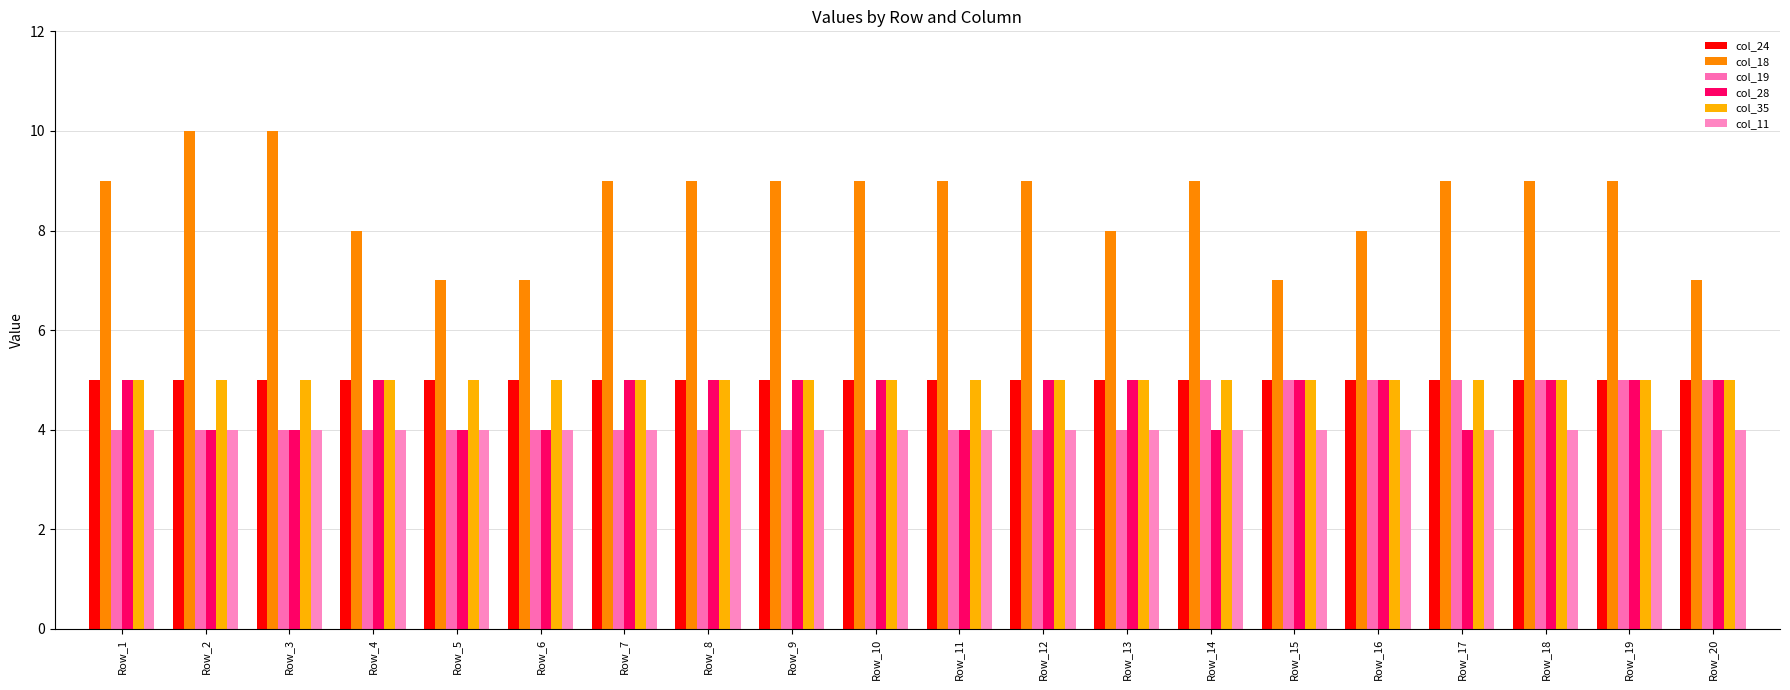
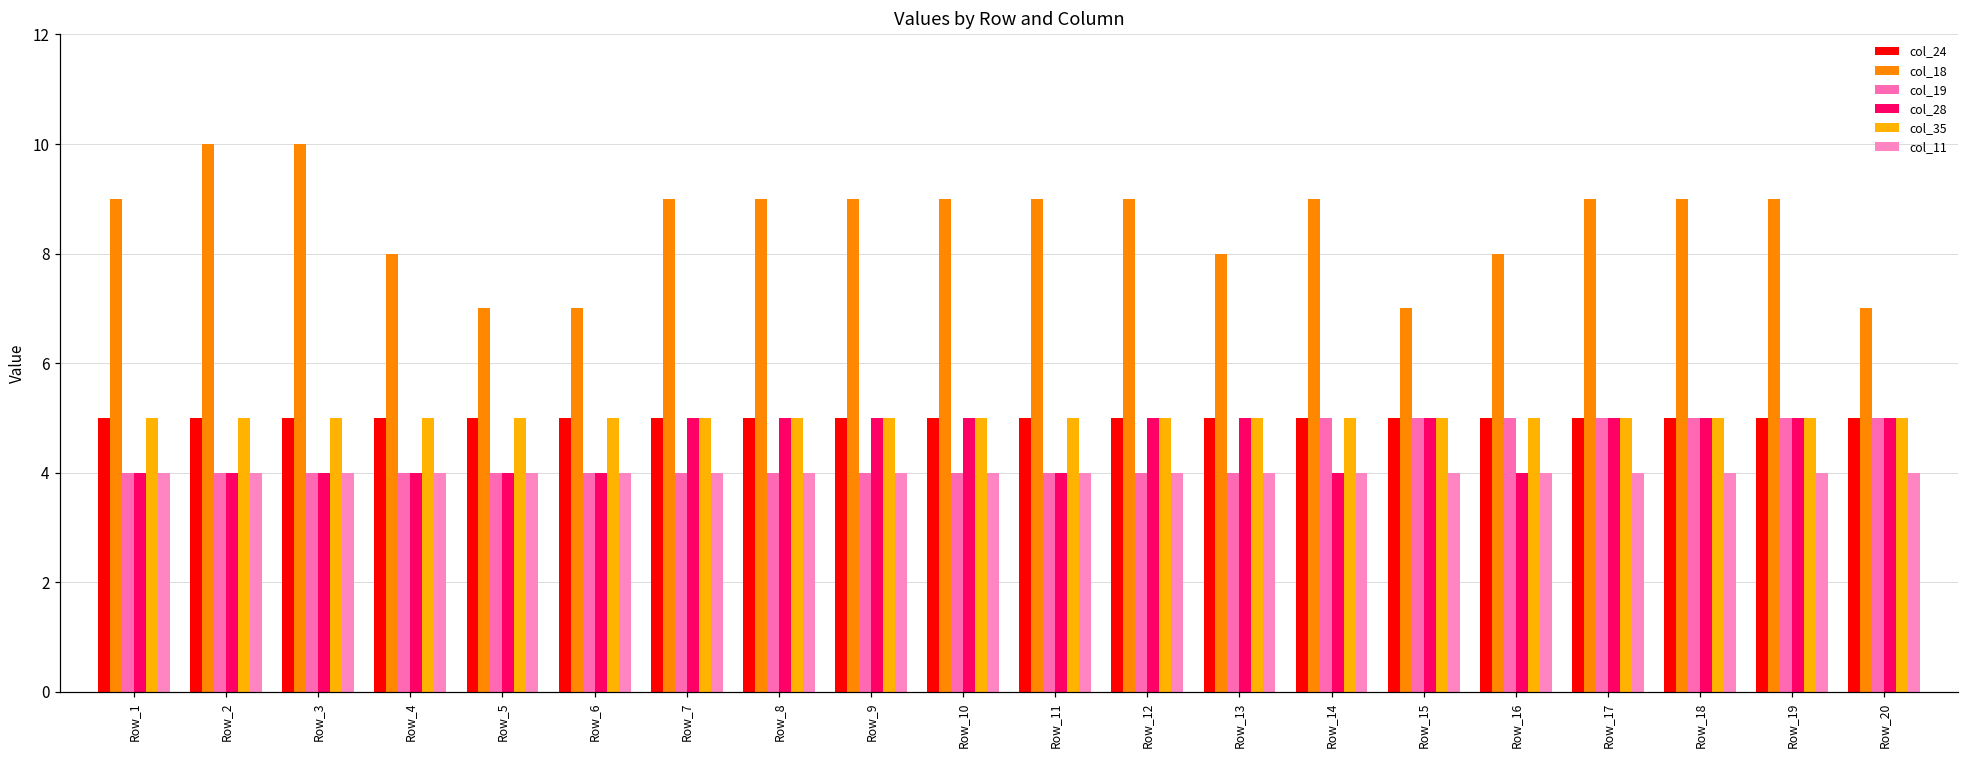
  {
    "col_24": {
      "Row_1": 5,
      "Row_2": 5,
      "Row_3": 5,
      "Row_4": 5,
      "Row_5": 5,
      "Row_6": 5,
      "Row_7": 5,
      "Row_8": 5,
      "Row_9": 5,
      "Row_10": 5,
      "Row_11": 5,
      "Row_12": 5,
      "Row_13": 5,
      "Row_14": 5,
      "Row_15": 5,
      "Row_16": 5,
      "Row_17": 5,
      "Row_18": 5,
      "Row_19": 5,
      "Row_20": 5
    },
    "col_28": {
-     "Row_1": 5,
+     "Row_1": 4,
      "Row_2": 4,
      "Row_3": 4,
-     "Row_4": 5,
+     "Row_4": 4,
      "Row_5": 4,
      "Row_6": 4,
      "Row_7": 5,
      "Row_8": 5,
      "Row_9": 5,
      "Row_10": 5,
      "Row_11": 4,
      "Row_12": 5,
      "Row_13": 5,
      "Row_14": 4,
      "Row_15": 5,
-     "Row_16": 5,
-     "Row_17": 4,
+     "Row_16": 4,
+     "Row_17": 5,
      "Row_18": 5,
      "Row_19": 5,
      "Row_20": 5
    }
  }
